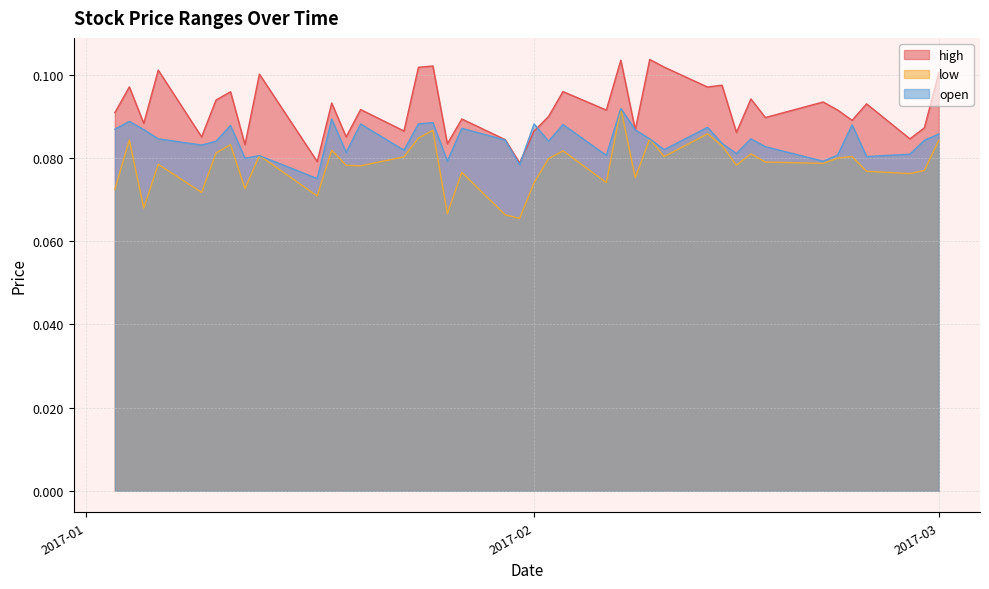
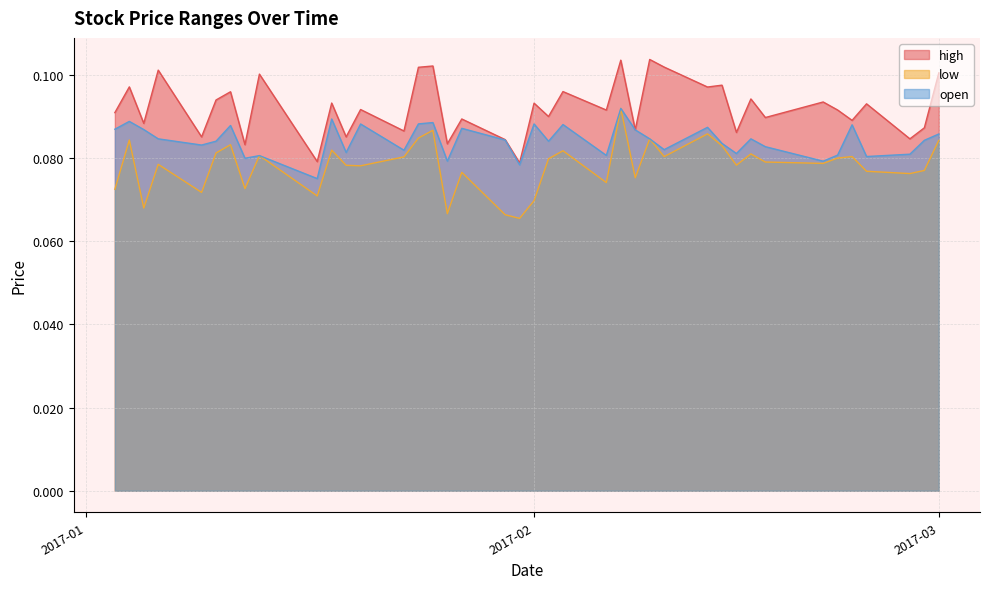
  {
    "high": {
-     "2017-02": 0.086
+     "2017-02": 0.093
    },
    "low": {
-     "2017-02": 0.074,
+     "2017-02": 0.070,
      "2017-03": 0.084
    },
    "open": {
      "2017-02": 0.088,
      "2017-03": 0.086
    }
  }
